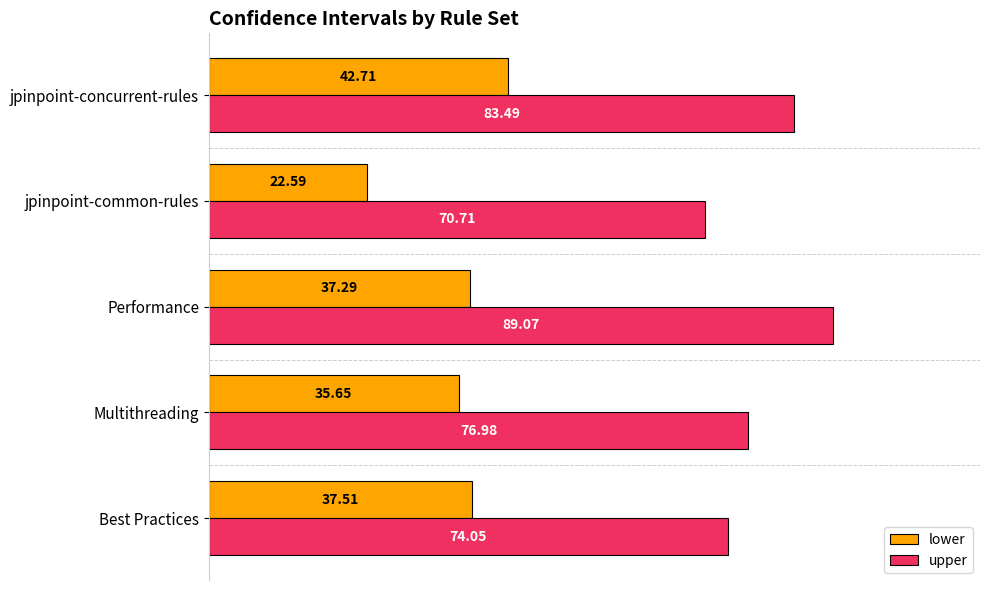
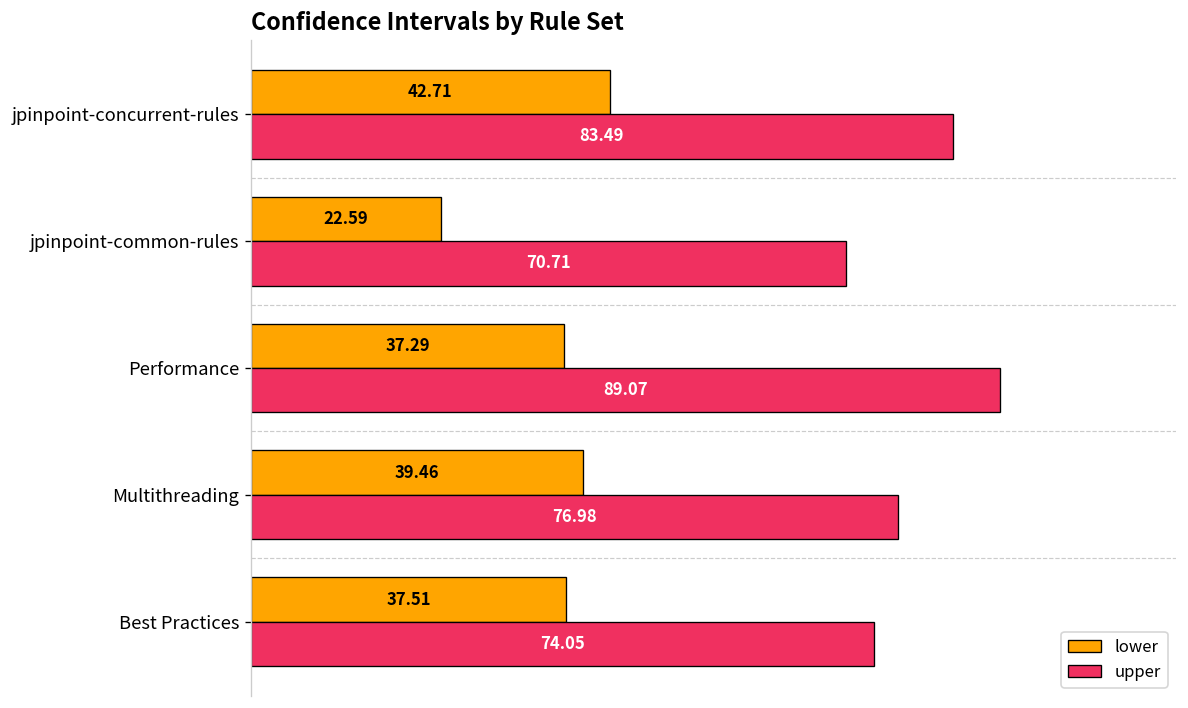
  {
    "lower": {
      "jpinpoint-concurrent-rules": 42.71,
      "jpinpoint-common-rules": 22.59,
      "Performance": 37.29,
-     "Multithreading": 35.65,
+     "Multithreading": 39.46,
      "Best Practices": 37.51
    },
    "upper": {
      "jpinpoint-concurrent-rules": 83.49,
      "jpinpoint-common-rules": 70.71,
      "Performance": 89.07,
      "Multithreading": 76.98,
      "Best Practices": 74.05
    }
  }
